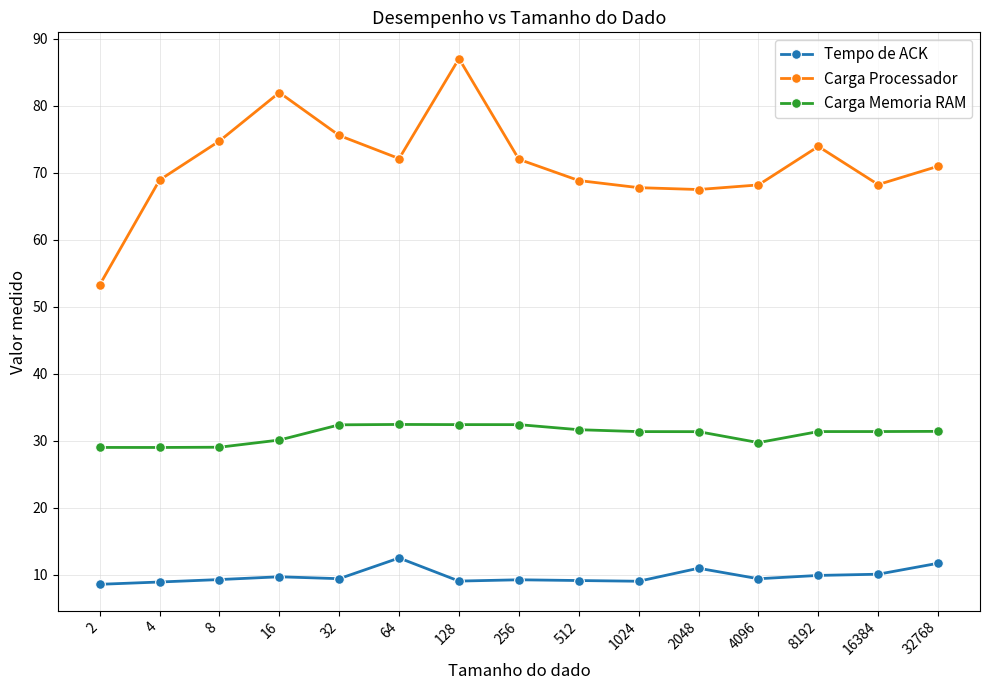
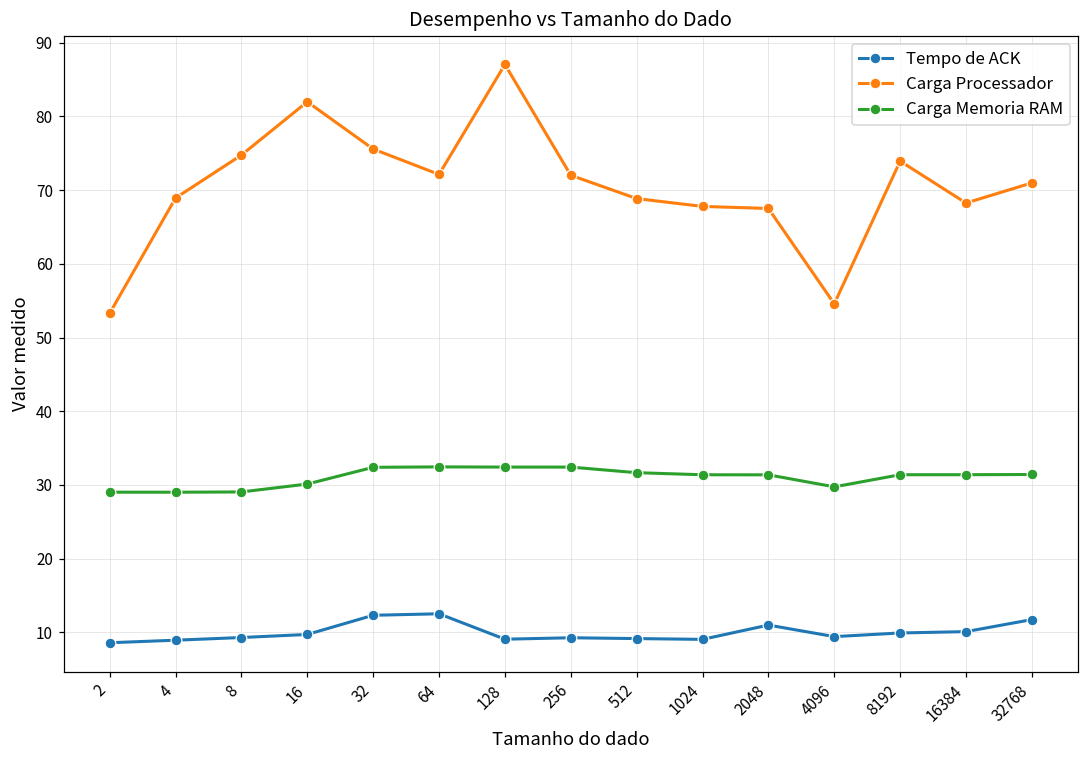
  {
    "Tempo de ACK": {
      "2": 9,
      "4": 9,
      "8": 9,
      "16": 10,
-     "32": 9,
+     "32": 12,
      "64": 13,
      "128": 9,
      "256": 9,
      "512": 9,
      "1024": 9,
      "2048": 11,
      "4096": 9,
      "8192": 10,
      "16384": 10,
      "32768": 12
    },
    "Carga Processador": {
      "2": 53,
      "4": 69,
      "8": 75,
      "16": 82,
      "32": 76,
      "64": 72,
      "128": 87,
      "256": 72,
      "512": 69,
      "1024": 68,
      "2048": 67,
-     "4096": 68,
+     "4096": 55,
      "8192": 74,
      "16384": 68,
      "32768": 71
    },
    "Carga Memoria RAM": {
      "2": 29,
      "4": 29,
      "8": 29,
      "16": 30,
      "32": 32,
      "64": 32,
      "128": 32,
      "256": 32,
      "512": 32,
      "1024": 31,
      "2048": 31,
      "4096": 30,
      "8192": 31,
      "16384": 31,
      "32768": 31
    }
  }
